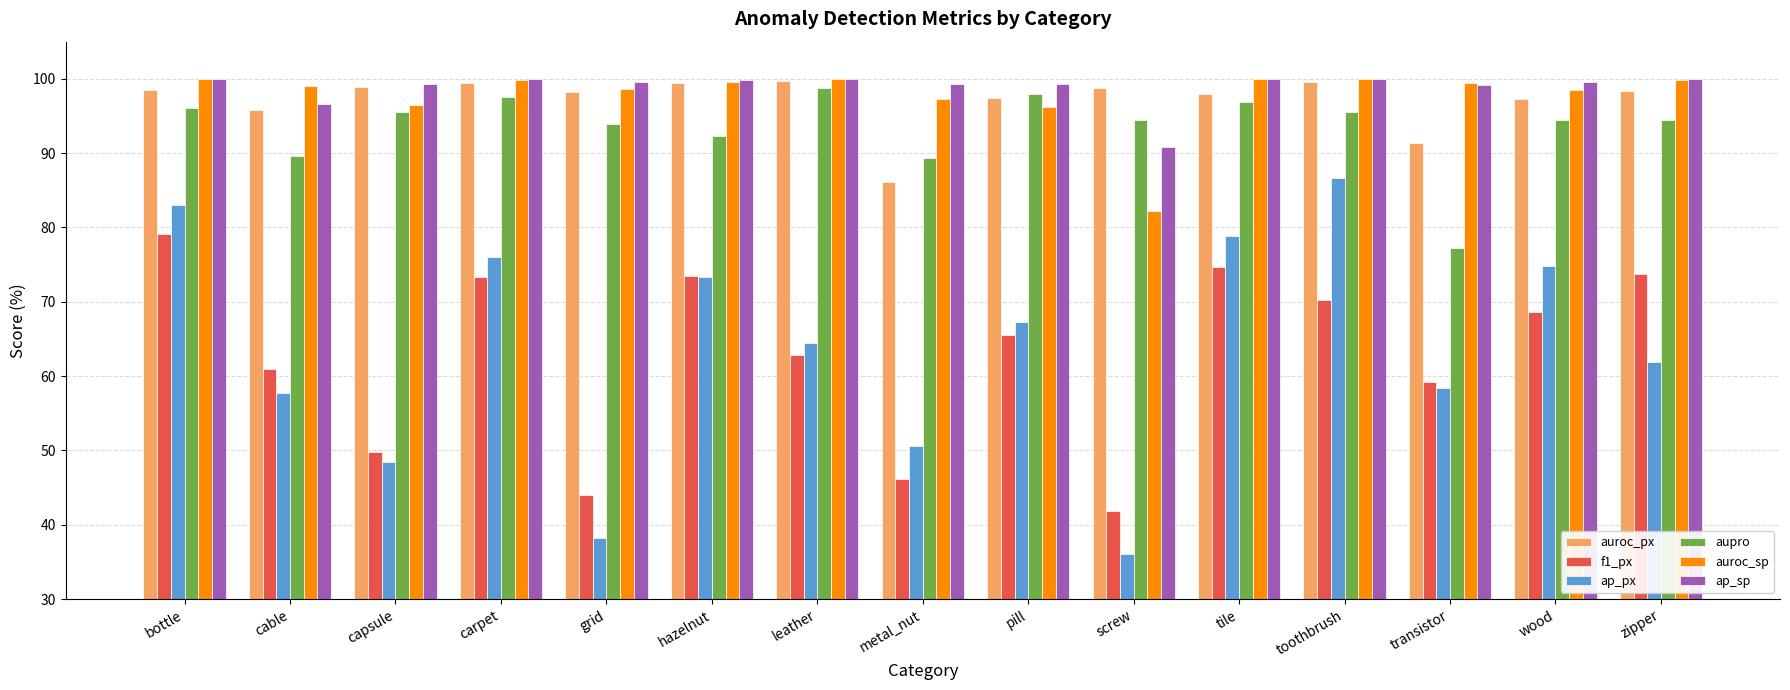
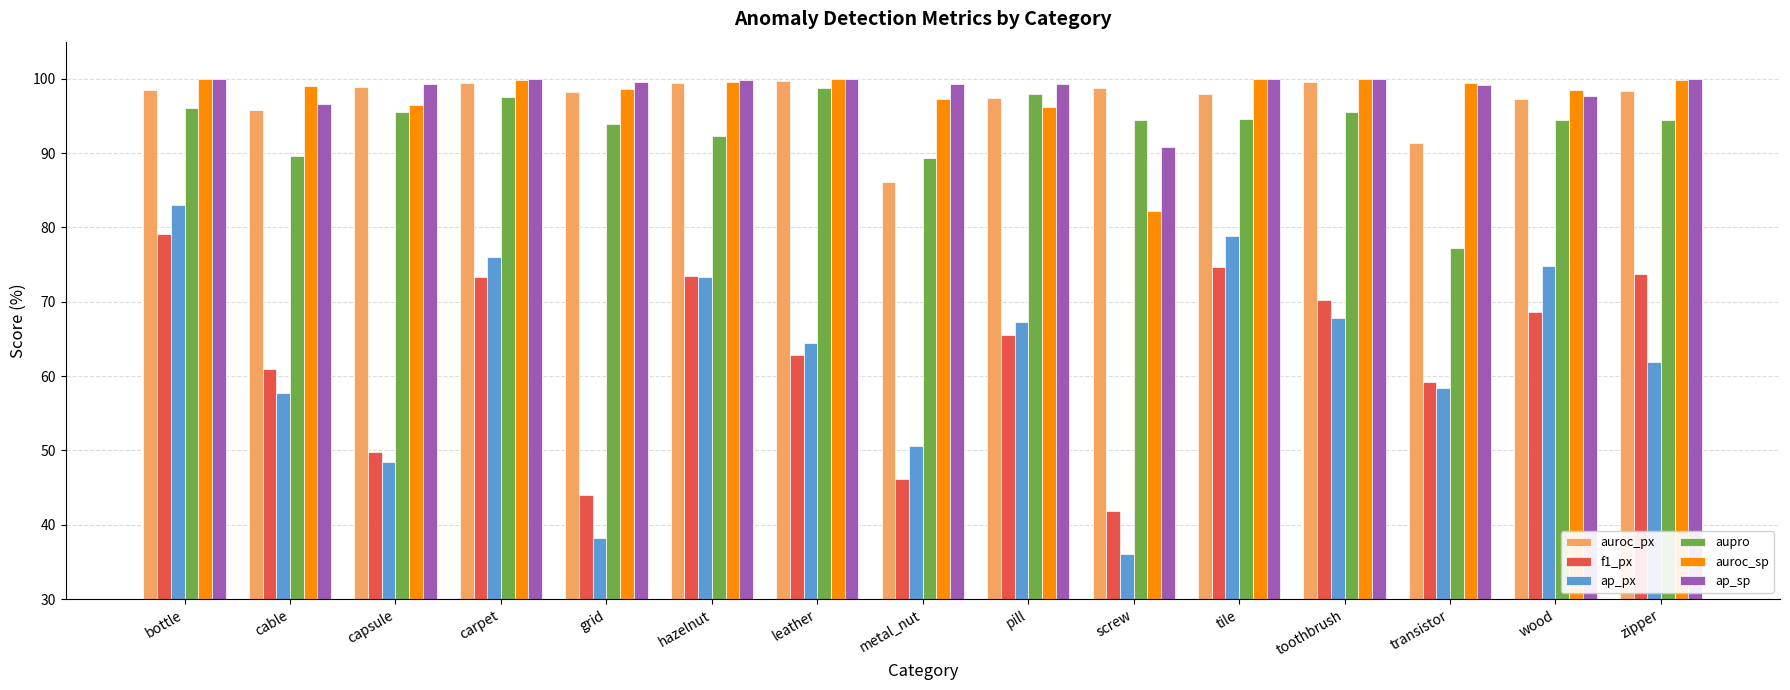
  {
    "auroc_px": {
      "bottle": 98,
      "cable": 96,
      "capsule": 99,
      "carpet": 99,
      "grid": 98,
      "hazelnut": 99,
      "leather": 100,
      "metal_nut": 86,
      "pill": 97,
      "screw": 99,
      "tile": 98,
      "toothbrush": 100,
      "transistor": 91,
      "wood": 97,
      "zipper": 98
    },
    "f1_px": {
      "bottle": 79,
      "cable": 61,
      "capsule": 50,
      "carpet": 73,
      "grid": 44,
      "hazelnut": 73,
      "leather": 63,
      "metal_nut": 46,
      "pill": 66,
      "screw": 42,
      "tile": 75,
      "toothbrush": 70,
      "transistor": 59,
      "wood": 69,
      "zipper": 74
    },
    "ap_px": {
      "bottle": 83,
      "cable": 58,
      "capsule": 48,
      "carpet": 76,
      "grid": 38,
      "hazelnut": 73,
      "leather": 64,
      "metal_nut": 51,
      "pill": 67,
      "screw": 36,
      "tile": 79,
-     "toothbrush": 87,
+     "toothbrush": 68,
      "transistor": 58,
      "wood": 75,
      "zipper": 62
    },
    "aupro": {
      "bottle": 96,
      "cable": 90,
      "capsule": 95,
      "carpet": 98,
      "grid": 94,
      "hazelnut": 92,
      "leather": 99,
      "metal_nut": 89,
      "pill": 98,
      "screw": 94,
-     "tile": 97,
+     "tile": 95,
      "toothbrush": 95,
      "transistor": 77,
      "wood": 95,
      "zipper": 94
    },
    "auroc_sp": {
      "bottle": 100,
      "cable": 99,
      "capsule": 96,
      "carpet": 100,
      "grid": 99,
      "hazelnut": 100,
      "leather": 100,
      "metal_nut": 97,
      "pill": 96,
      "screw": 82,
      "tile": 100,
      "toothbrush": 100,
      "transistor": 99,
      "wood": 99,
      "zipper": 100
    },
    "ap_sp": {
      "bottle": 100,
      "cable": 97,
      "capsule": 99,
      "carpet": 100,
      "grid": 100,
      "hazelnut": 100,
      "leather": 100,
      "metal_nut": 99,
      "pill": 99,
      "screw": 91,
      "tile": 100,
      "toothbrush": 100,
      "transistor": 99,
-     "wood": 100,
+     "wood": 98,
      "zipper": 100
    }
  }
